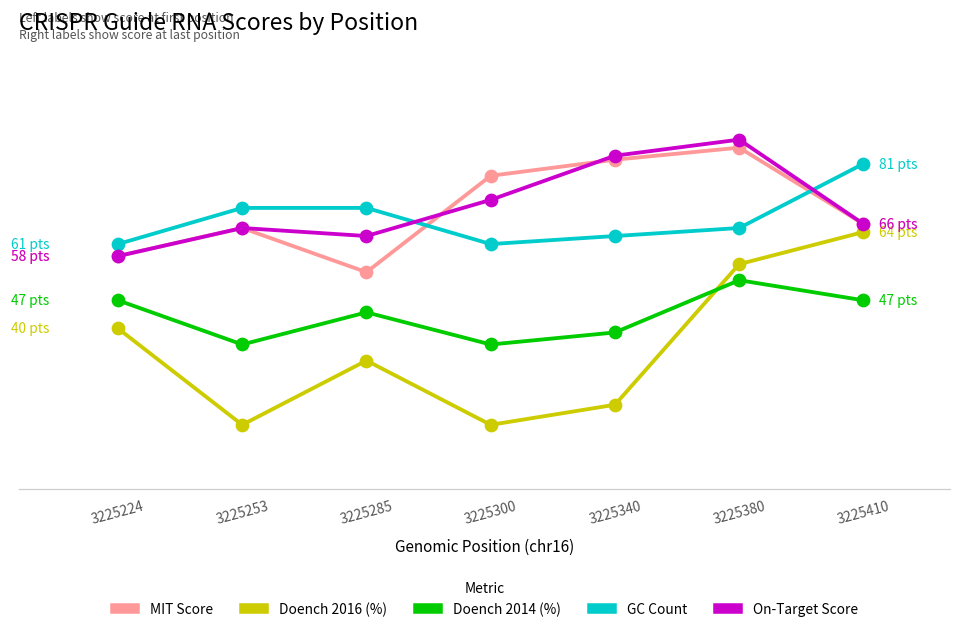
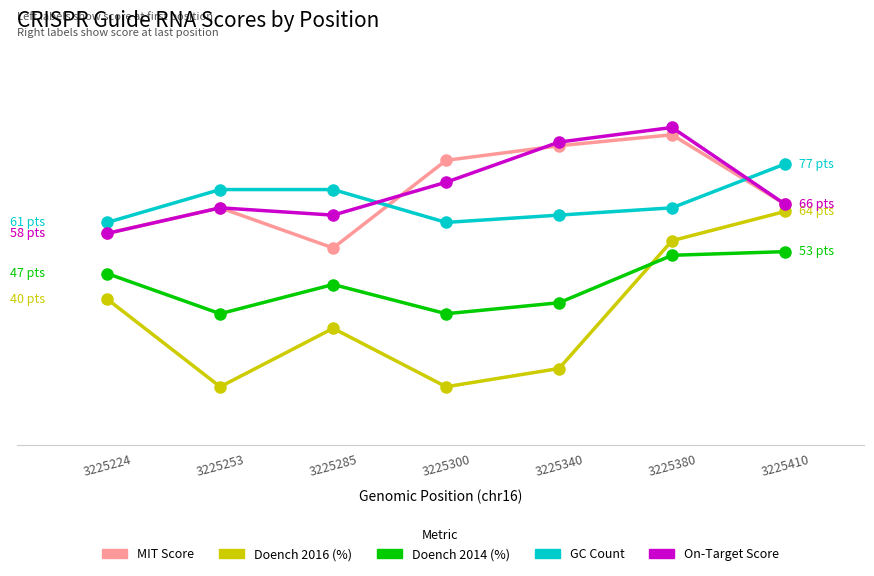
  {
    "Doench 2014 (%)": {
-     "3225410": 47
+     "3225410": 53
    },
    "GC Count": {
-     "3225410": 81
+     "3225410": 77
    }
  }
